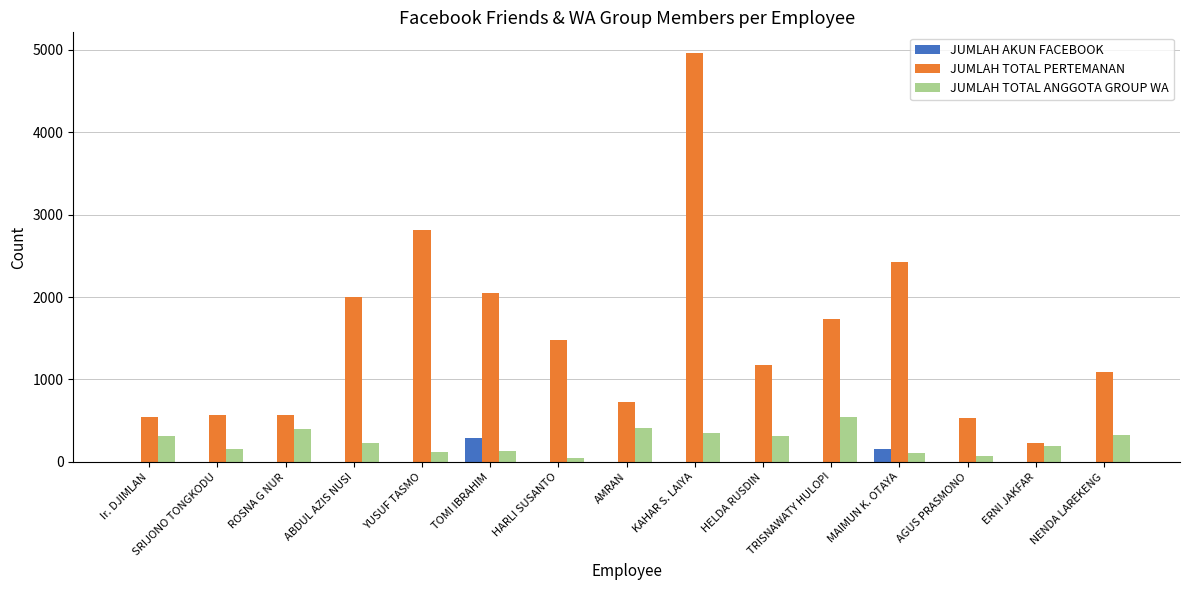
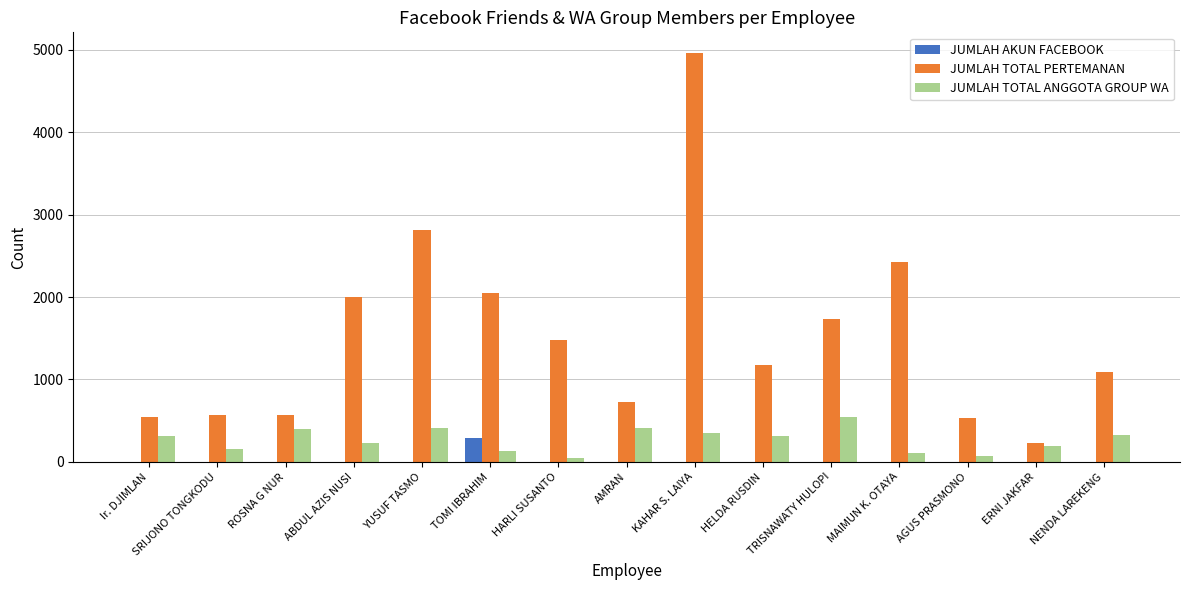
  {
    "JUMLAH AKUN FACEBOOK": {
      "TOMI IBRAHIM": 300,
-     "MAIMUN K. OTAYA": 200
+     "MAIMUN K. OTAYA": 0
    },
    "JUMLAH TOTAL PERTEMANAN": {
      "Ir. DJIMLAN": 500,
      "SRIJONO TONGKODU": 600,
      "ROSNA G NUR": 600,
      "ABDUL AZIS NUSI": 2000,
      "YUSUF TASMO": 2800,
      "TOMI IBRAHIM": 2100,
      "HARLI SUSANTO": 1500,
      "AMRAN": 700,
      "KAHAR S. LAIYA": 5000,
      "HELDA RUSDIN": 1200,
      "TRISNAWATY HULOPI": 1700,
      "MAIMUN K. OTAYA": 2400,
      "AGUS PRASMONO": 500,
      "ERNI JAKFAR": 200,
      "NENDA LAREKENG": 1100
    },
    "JUMLAH TOTAL ANGGOTA GROUP WA": {
      "Ir. DJIMLAN": 300,
      "SRIJONO TONGKODU": 200,
      "ROSNA G NUR": 400,
      "ABDUL AZIS NUSI": 200,
-     "YUSUF TASMO": 100,
+     "YUSUF TASMO": 400,
      "TOMI IBRAHIM": 100,
      "HARLI SUSANTO": 0,
      "AMRAN": 400,
      "KAHAR S. LAIYA": 400,
      "HELDA RUSDIN": 300,
      "TRISNAWATY HULOPI": 500,
      "MAIMUN K. OTAYA": 100,
      "AGUS PRASMONO": 100,
      "ERNI JAKFAR": 200,
      "NENDA LAREKENG": 300
    }
  }
